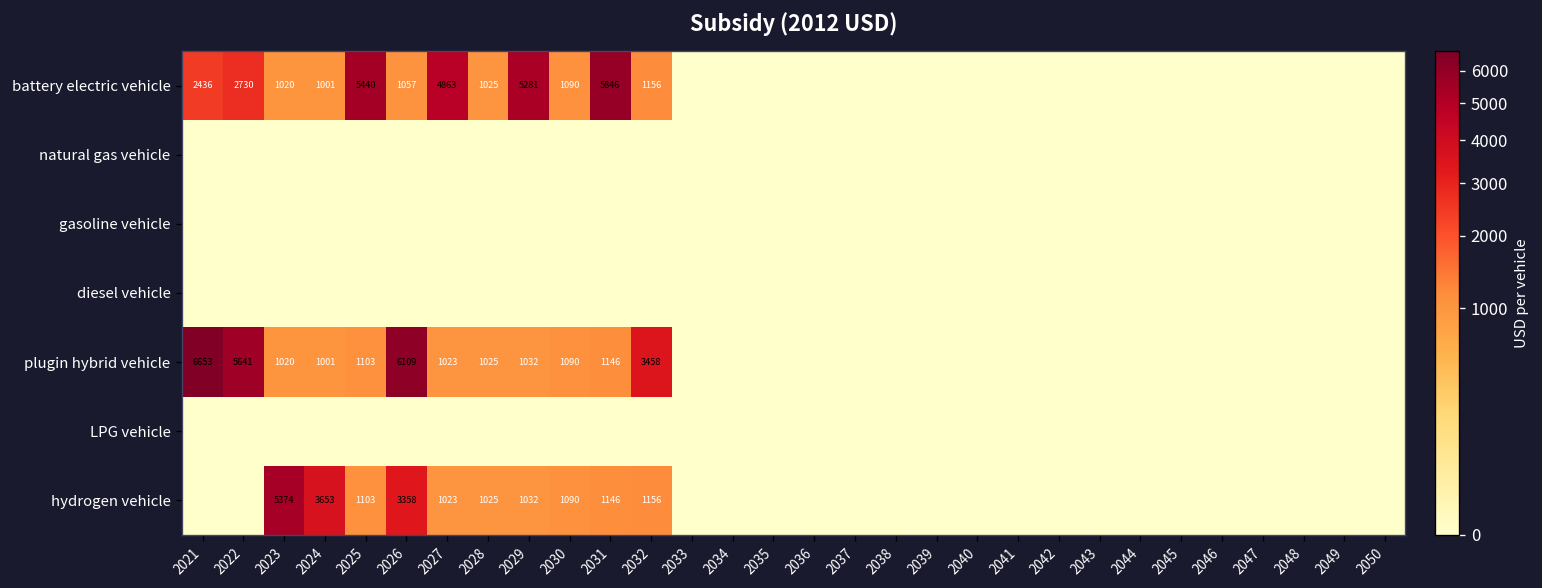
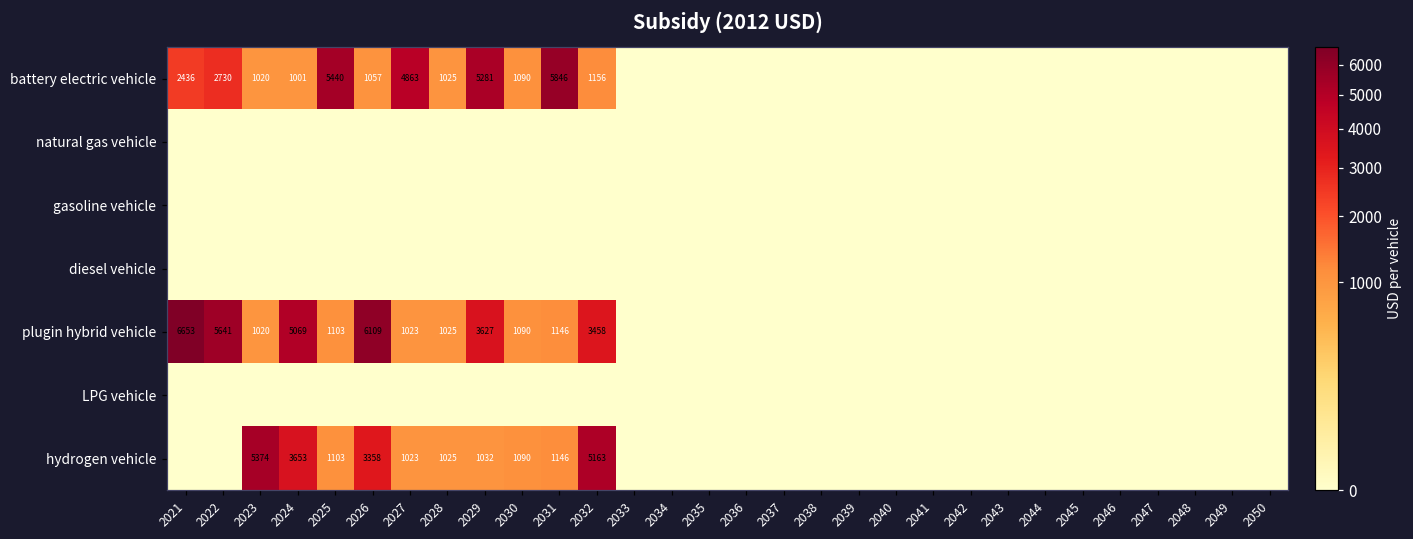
  {
    "battery electric vehicle": {
      "2021": 2436,
      "2022": 2730,
      "2023": 1020,
      "2024": 1001,
      "2025": 5440,
      "2026": 1057,
      "2027": 4863,
      "2028": 1025,
      "2029": 5281,
      "2030": 1090,
      "2031": 5846,
      "2032": 1156
    },
    "plugin hybrid vehicle": {
      "2021": 6653,
      "2022": 5641,
      "2023": 1020,
-     "2024": 1001,
+     "2024": 5069,
      "2025": 1103,
      "2026": 6109,
      "2027": 1023,
      "2028": 1025,
-     "2029": 1032,
+     "2029": 3627,
      "2030": 1090,
      "2031": 1146,
      "2032": 3458
    },
    "hydrogen vehicle": {
      "2023": 5374,
      "2024": 3653,
      "2025": 1103,
      "2026": 3358,
      "2027": 1023,
      "2028": 1025,
      "2029": 1032,
      "2030": 1090,
      "2031": 1146,
-     "2032": 1156
+     "2032": 5163
    }
  }
